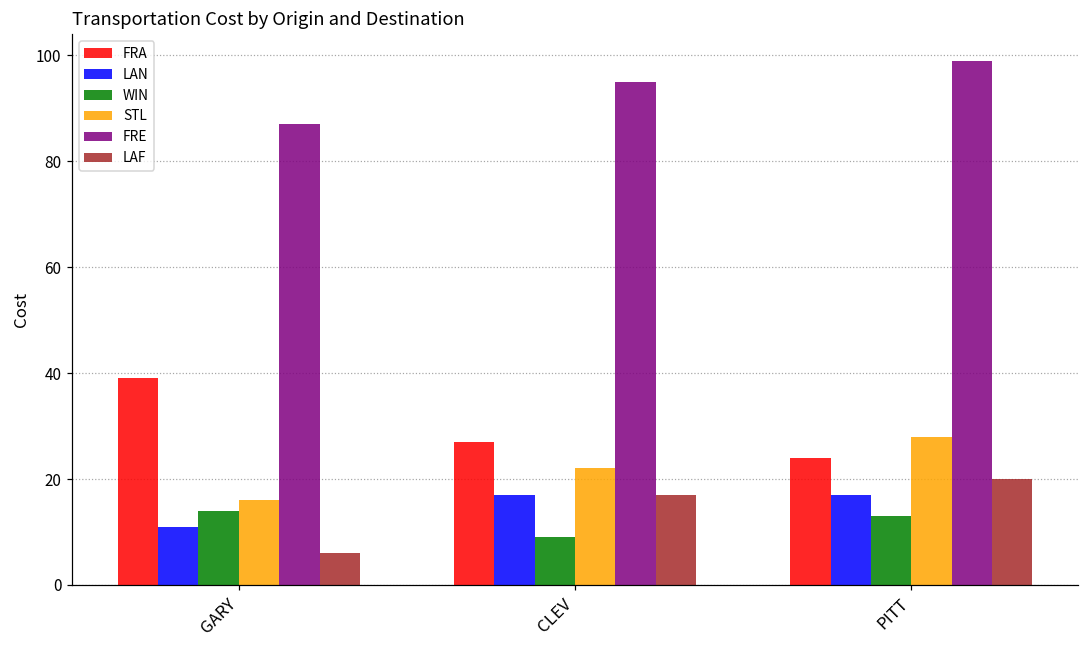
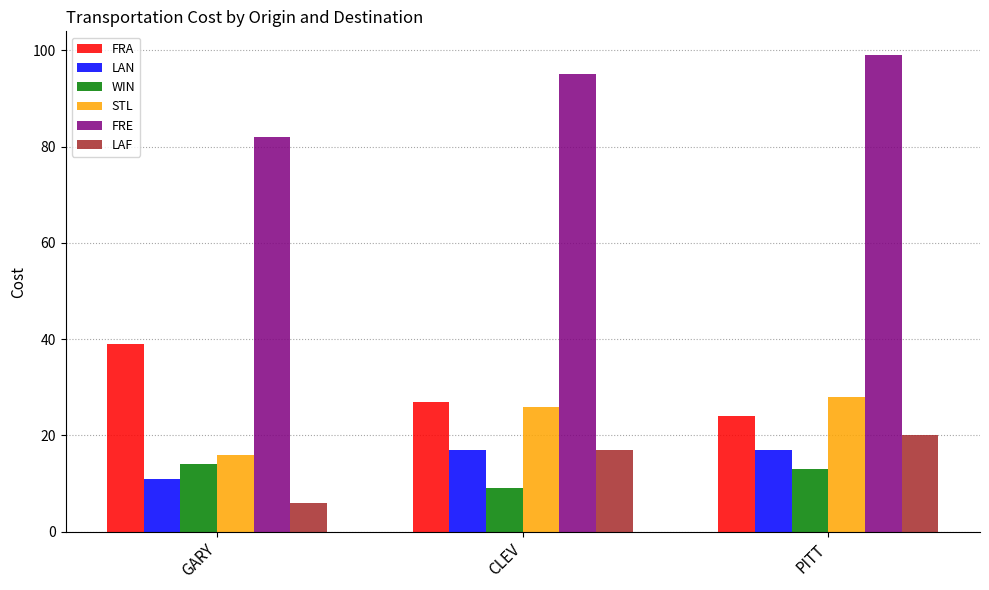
  {
    "FRA": {
      "GARY": 39,
      "CLEV": 27,
      "PITT": 24
    },
    "LAN": {
      "GARY": 11,
      "CLEV": 17,
      "PITT": 17
    },
    "WIN": {
      "GARY": 14,
      "CLEV": 9,
      "PITT": 13
    },
    "STL": {
      "GARY": 16,
-     "CLEV": 22,
+     "CLEV": 26,
      "PITT": 28
    },
    "FRE": {
-     "GARY": 87,
+     "GARY": 82,
      "CLEV": 95,
      "PITT": 99
    },
    "LAF": {
      "GARY": 6,
      "CLEV": 17,
      "PITT": 20
    }
  }
